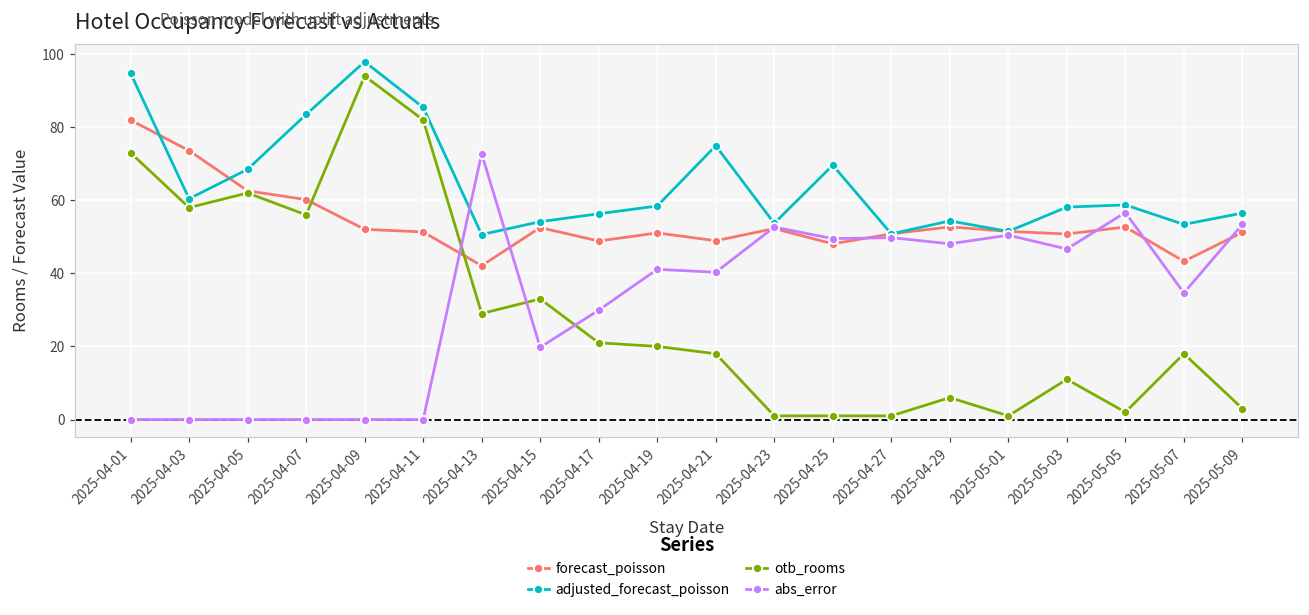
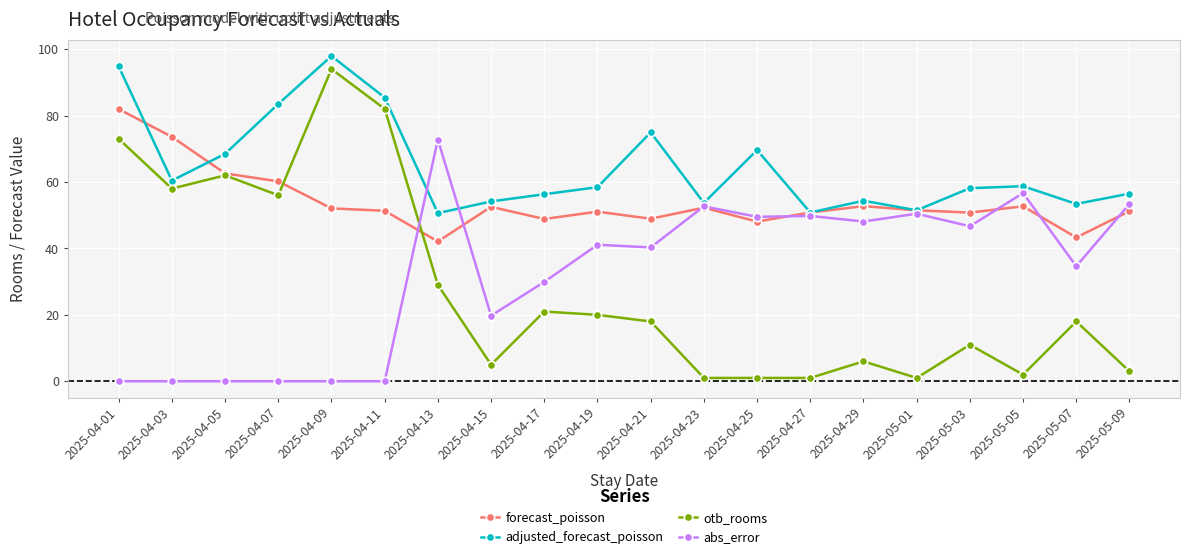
  {
    "forecast_poisson": {
      "2025-04-01": 82,
      "2025-04-03": 74,
      "2025-04-07": 60,
      "2025-04-09": 52,
      "2025-04-11": 51,
      "2025-04-13": 42,
      "2025-04-15": 53,
      "2025-04-17": 49,
      "2025-04-19": 51,
      "2025-04-21": 49,
      "2025-04-25": 48,
      "2025-04-29": 53,
      "2025-05-03": 51,
      "2025-05-05": 53,
      "2025-05-07": 43,
      "2025-05-09": 51
    },
    "adjusted_forecast_poisson": {
      "2025-04-01": 95,
      "2025-04-03": 60,
      "2025-04-05": 68,
      "2025-04-07": 83,
      "2025-04-09": 98,
      "2025-04-11": 85,
      "2025-04-13": 51,
      "2025-04-15": 54,
      "2025-04-17": 56,
      "2025-04-19": 58,
      "2025-04-21": 75,
      "2025-04-23": 54,
      "2025-04-25": 70,
      "2025-04-29": 54,
      "2025-05-03": 58,
      "2025-05-05": 59,
      "2025-05-07": 53,
      "2025-05-09": 56
    },
    "otb_rooms": {
      "2025-04-01": 73,
      "2025-04-03": 58,
      "2025-04-07": 56,
      "2025-04-09": 94,
      "2025-04-11": 82,
      "2025-04-13": 29,
-     "2025-04-15": 33,
+     "2025-04-15": 5,
      "2025-04-17": 21,
      "2025-04-19": 20,
      "2025-04-21": 18,
      "2025-04-23": 1,
      "2025-04-25": 1,
      "2025-04-27": 1,
      "2025-04-29": 6,
      "2025-05-01": 1,
      "2025-05-03": 11,
      "2025-05-05": 2,
      "2025-05-07": 18,
      "2025-05-09": 3
    },
    "abs_error": {
      "2025-04-01": 0,
      "2025-04-03": 0,
      "2025-04-05": 0,
      "2025-04-07": 0,
      "2025-04-09": 0,
      "2025-04-11": 0,
      "2025-04-13": 73,
      "2025-04-15": 20,
      "2025-04-17": 30,
      "2025-04-19": 41,
      "2025-04-21": 40,
      "2025-04-25": 50,
      "2025-04-27": 50,
      "2025-04-29": 48,
      "2025-05-01": 50,
      "2025-05-03": 47,
      "2025-05-05": 57,
      "2025-05-07": 35,
      "2025-05-09": 53
    }
  }
